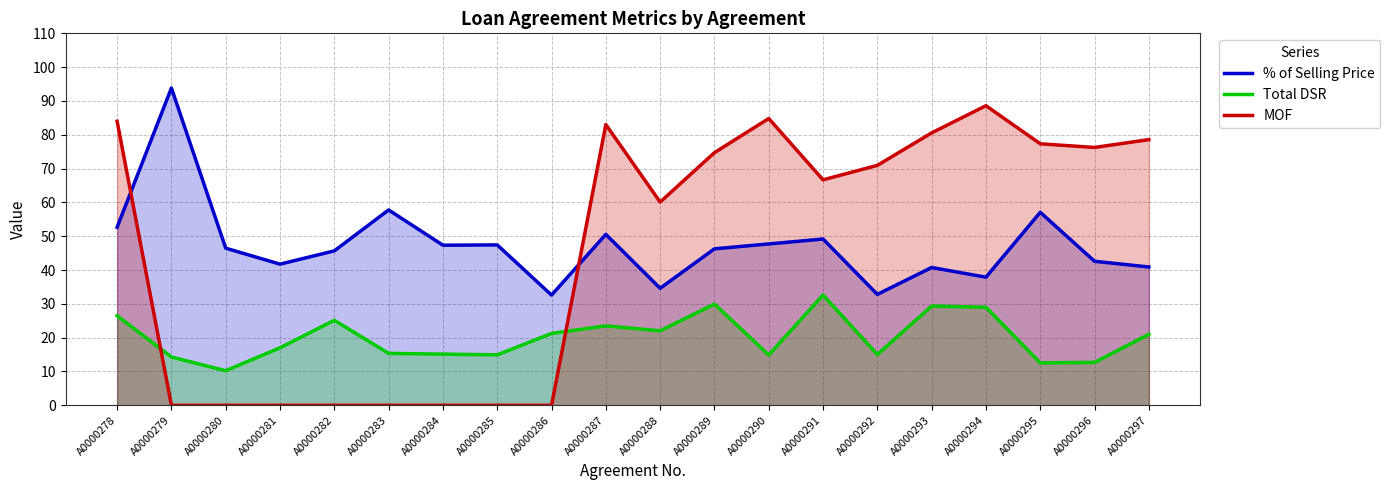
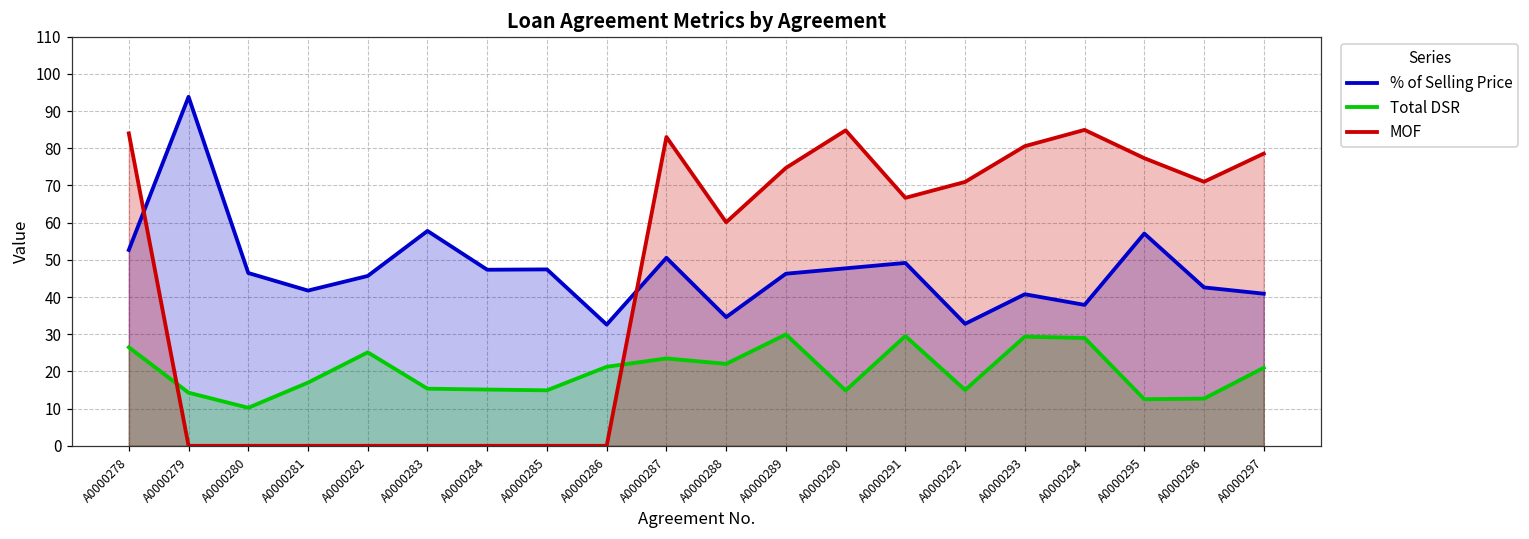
  {
    "% of Selling Price": {
      "A0000278": 53,
      "A0000279": 94,
      "A0000280": 46,
      "A0000281": 42,
      "A0000282": 46,
      "A0000283": 58,
      "A0000284": 47,
      "A0000285": 47,
      "A0000286": 33,
      "A0000287": 51,
      "A0000288": 35,
      "A0000289": 46,
      "A0000290": 48,
      "A0000291": 49,
      "A0000292": 33,
      "A0000293": 41,
      "A0000294": 38,
      "A0000295": 57,
      "A0000296": 43,
      "A0000297": 41
    },
    "Total DSR": {
      "A0000278": 26,
      "A0000279": 14,
      "A0000280": 10,
      "A0000281": 17,
      "A0000282": 25,
      "A0000283": 15,
      "A0000284": 15,
      "A0000285": 15,
      "A0000286": 21,
      "A0000287": 23,
      "A0000288": 22,
      "A0000289": 30,
      "A0000290": 15,
-     "A0000291": 33,
+     "A0000291": 30,
      "A0000292": 15,
      "A0000293": 29,
      "A0000294": 29,
      "A0000295": 13,
      "A0000296": 13,
      "A0000297": 21
    },
    "MOF": {
      "A0000278": 84,
      "A0000279": 0,
      "A0000280": 0,
      "A0000281": 0,
      "A0000282": 0,
      "A0000283": 0,
      "A0000284": 0,
      "A0000285": 0,
      "A0000286": 0,
      "A0000287": 83,
      "A0000288": 60,
      "A0000289": 75,
      "A0000290": 85,
      "A0000291": 67,
      "A0000292": 71,
      "A0000293": 81,
-     "A0000294": 89,
+     "A0000294": 85,
      "A0000295": 77,
-     "A0000296": 76,
+     "A0000296": 71,
      "A0000297": 79
    }
  }
